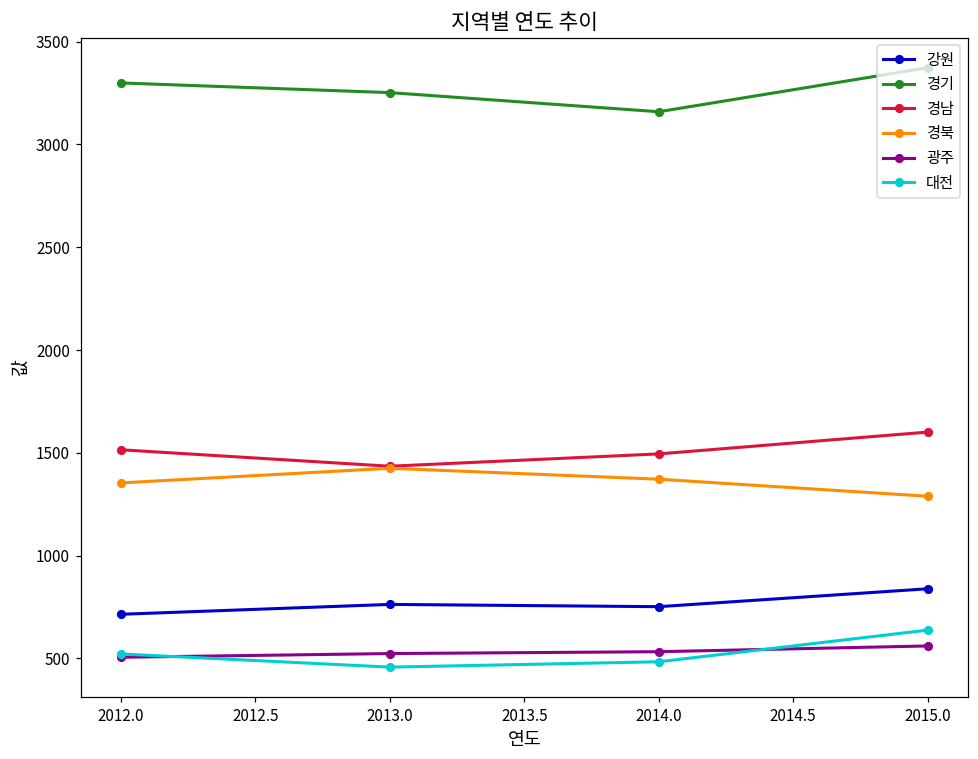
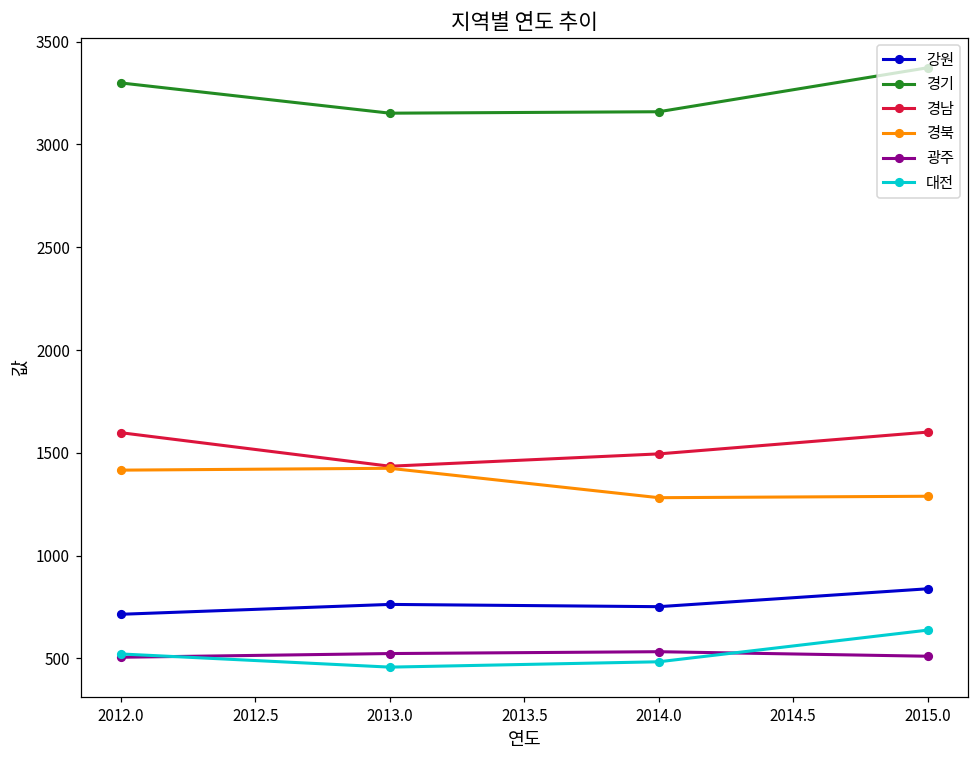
  {
    "강원": {
      "2012.0": 720,
      "2013.0": 760,
      "2014.0": 750,
      "2015.0": 840
    },
    "경기": {
      "2012.0": 3300,
-     "2013.0": 3250,
+     "2013.0": 3150,
      "2014.0": 3160
    },
    "경남": {
-     "2012.0": 1520,
+     "2012.0": 1600,
      "2014.0": 1500,
      "2015.0": 1600
    },
    "경북": {
-     "2012.0": 1350,
-     "2014.0": 1370,
+     "2012.0": 1420,
+     "2014.0": 1280,
      "2015.0": 1290
    },
    "광주": {
      "2012.0": 510,
      "2013.0": 520,
      "2014.0": 530,
-     "2015.0": 560
+     "2015.0": 510
    },
    "대전": {
      "2012.0": 520,
      "2013.0": 460,
      "2014.0": 480,
      "2015.0": 640
    }
  }
